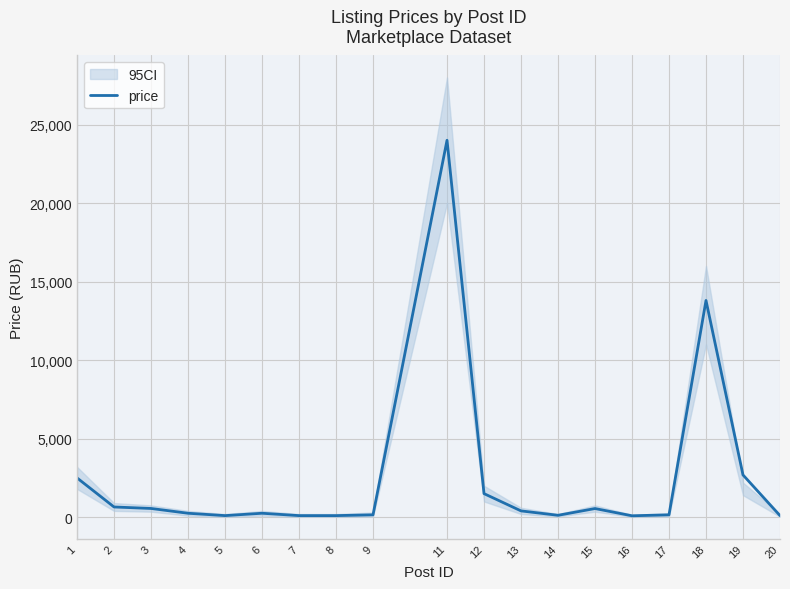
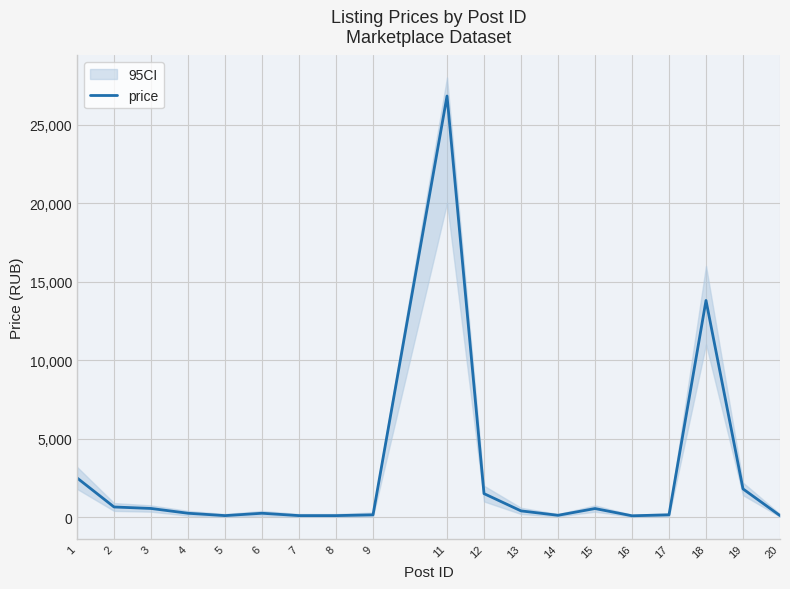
  {
    "price": {
      "1": "2,500",
      "2": "700",
      "3": "600",
-     "11": "24,000",
+     "11": "26,800",
      "12": "1,500",
      "13": "400",
      "15": "600",
      "18": "13,800",
-     "19": "2,700"
+     "19": "1,800"
    }
  }
